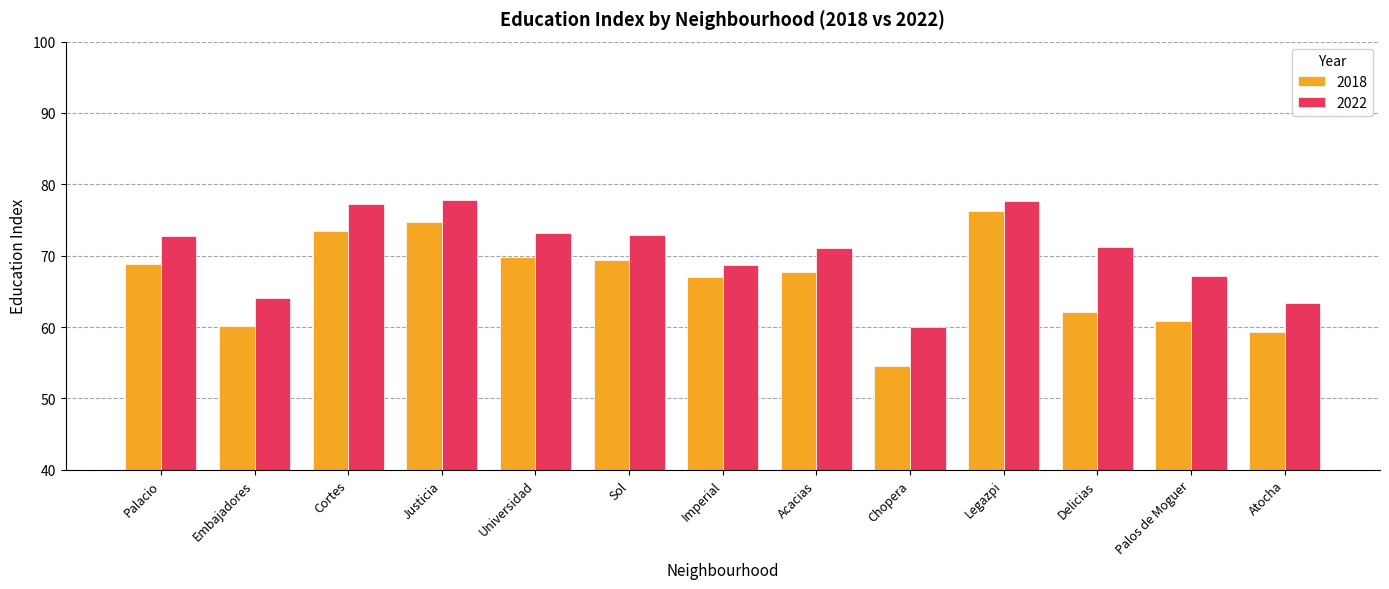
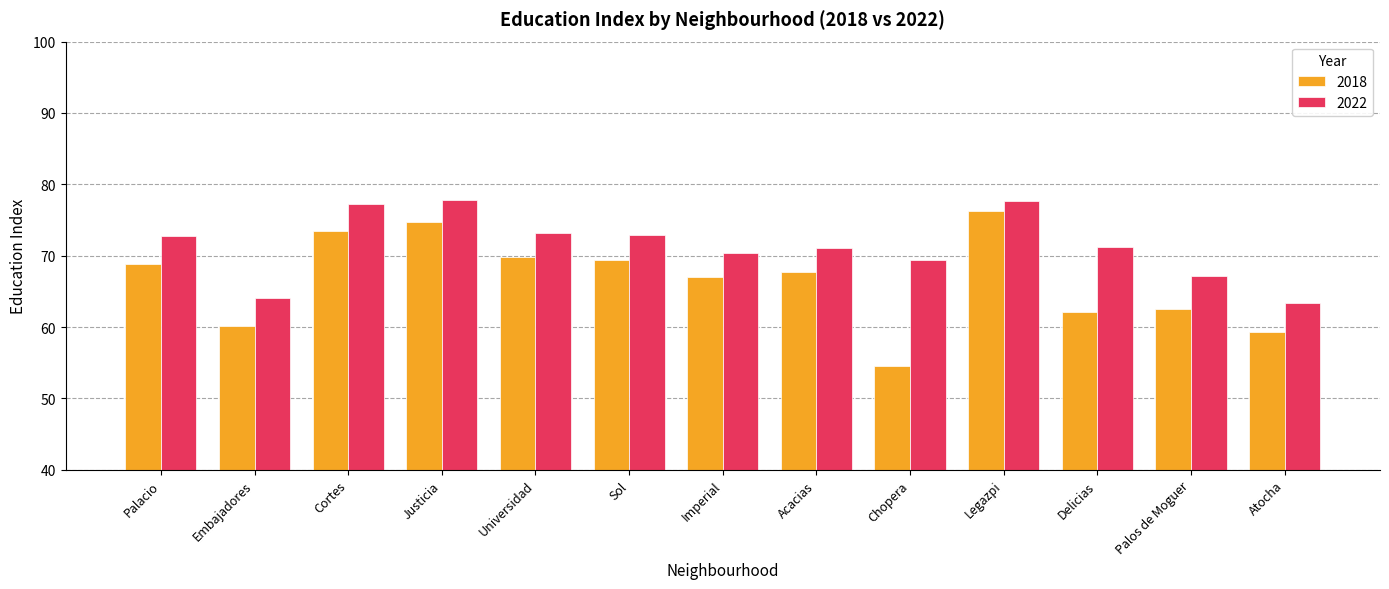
  {
    "2018": {
      "Palacio": 69,
      "Embajadores": 60,
      "Cortes": 73,
      "Justicia": 75,
      "Universidad": 70,
      "Sol": 69,
      "Imperial": 67,
      "Acacias": 68,
      "Chopera": 55,
      "Legazpi": 76,
      "Delicias": 62,
-     "Palos de Moguer": 61,
+     "Palos de Moguer": 62,
      "Atocha": 59
    },
    "2022": {
      "Palacio": 73,
      "Embajadores": 64,
      "Cortes": 77,
      "Justicia": 78,
      "Universidad": 73,
      "Sol": 73,
-     "Imperial": 69,
+     "Imperial": 70,
      "Acacias": 71,
-     "Chopera": 60,
+     "Chopera": 69,
      "Legazpi": 78,
      "Delicias": 71,
      "Palos de Moguer": 67,
      "Atocha": 63
    }
  }
